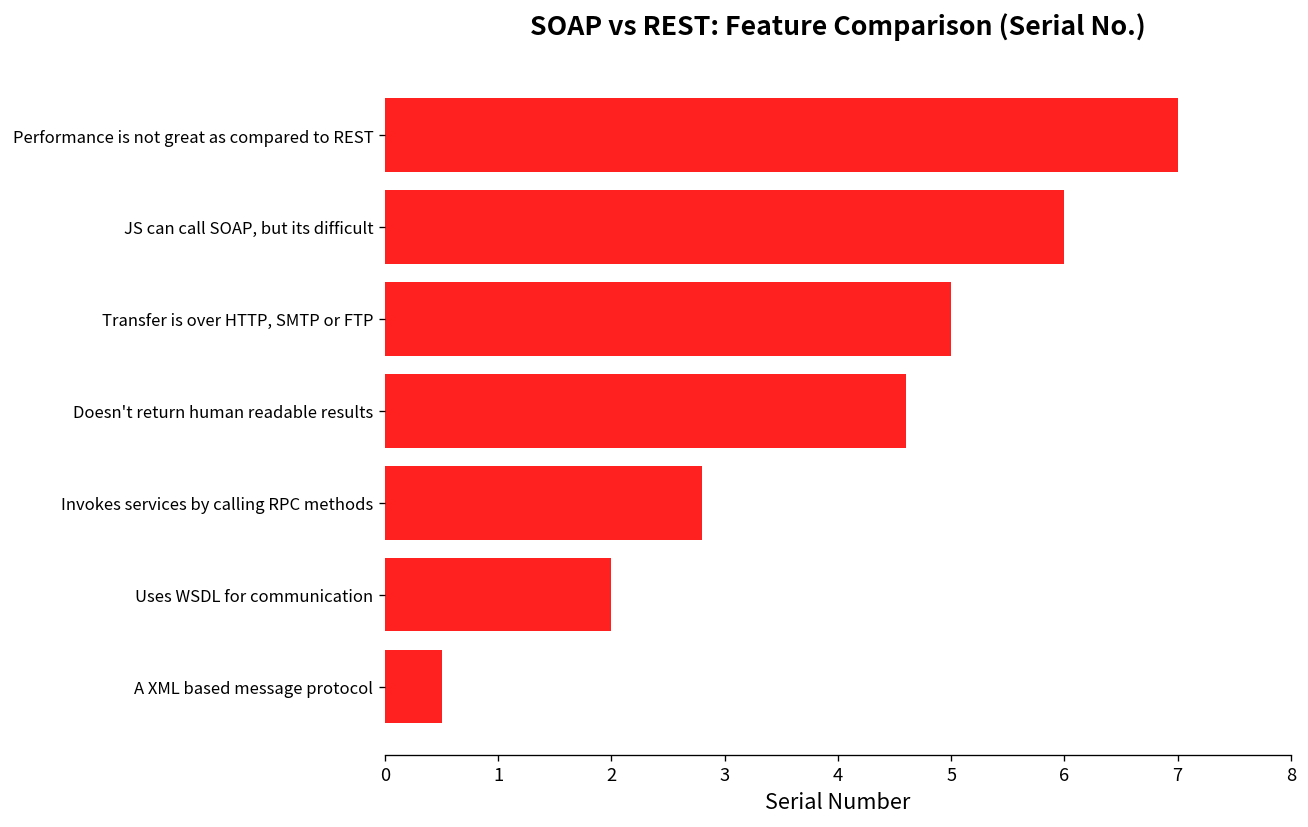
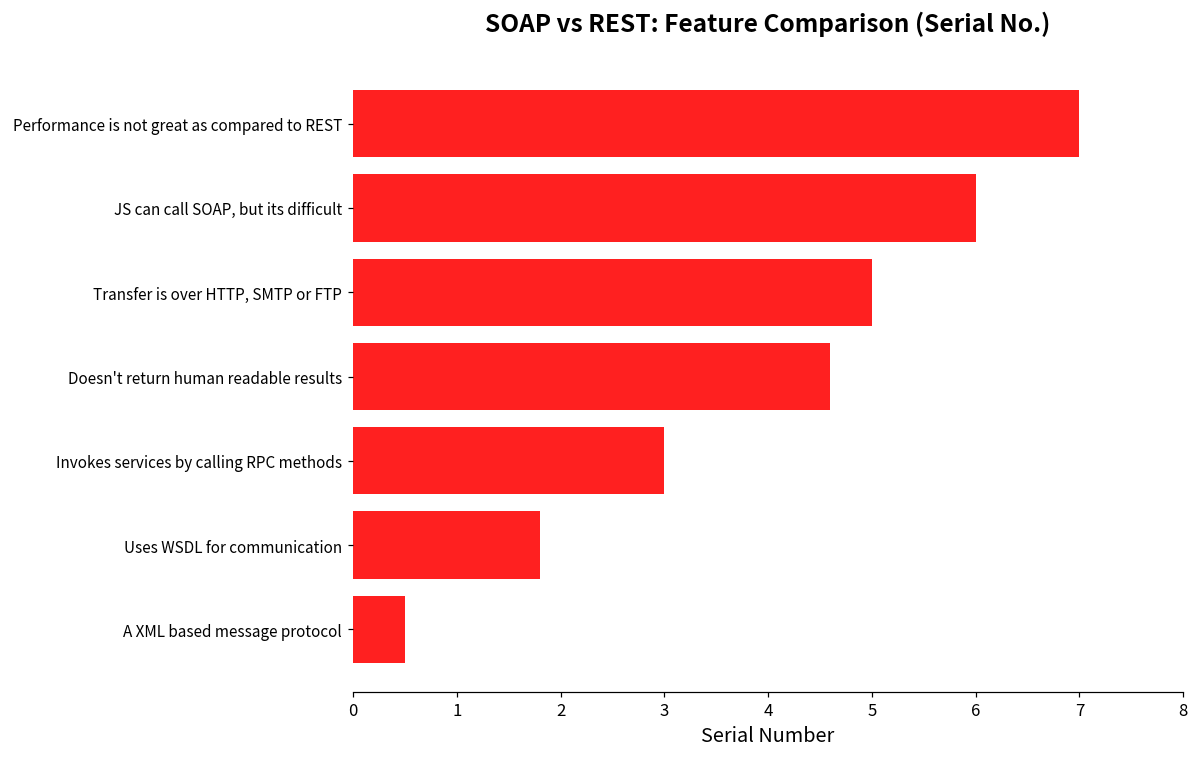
  {
    "Performance is not great as compared to REST": 7.0,
    "JS can call SOAP, but its difficult": 6.0,
    "Transfer is over HTTP, SMTP or FTP": 5.0,
    "Doesn't return human readable results": 4.6,
-   "Invokes services by calling RPC methods": 2.8,
-   "Uses WSDL for communication": 2.0,
+   "Invokes services by calling RPC methods": 3.0,
+   "Uses WSDL for communication": 1.8,
    "A XML based message protocol": 0.5
  }
